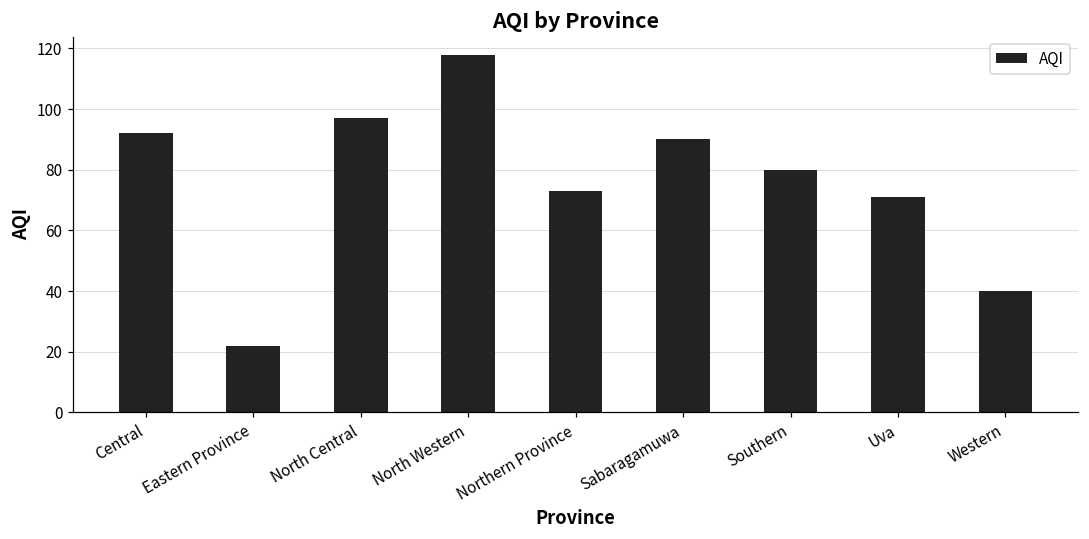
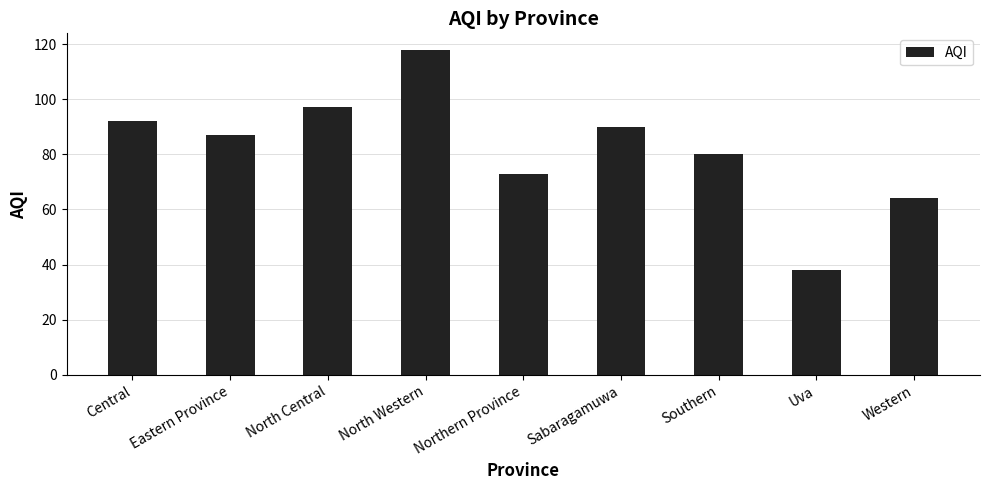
  {
    "Central": 92,
-   "Eastern Province": 22,
+   "Eastern Province": 87,
    "North Central": 97,
    "North Western": 118,
    "Northern Province": 73,
    "Sabaragamuwa": 90,
    "Southern": 80,
-   "Uva": 71,
-   "Western": 40
+   "Uva": 38,
+   "Western": 64
  }
